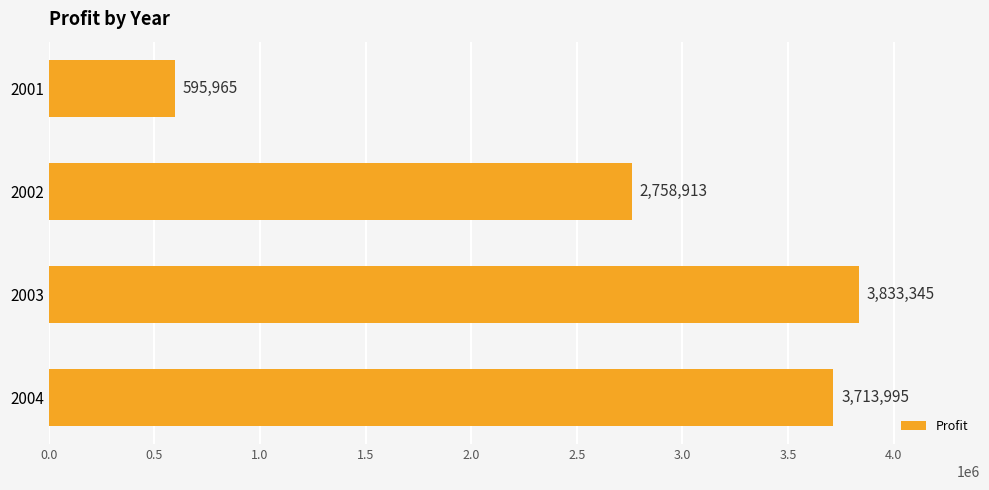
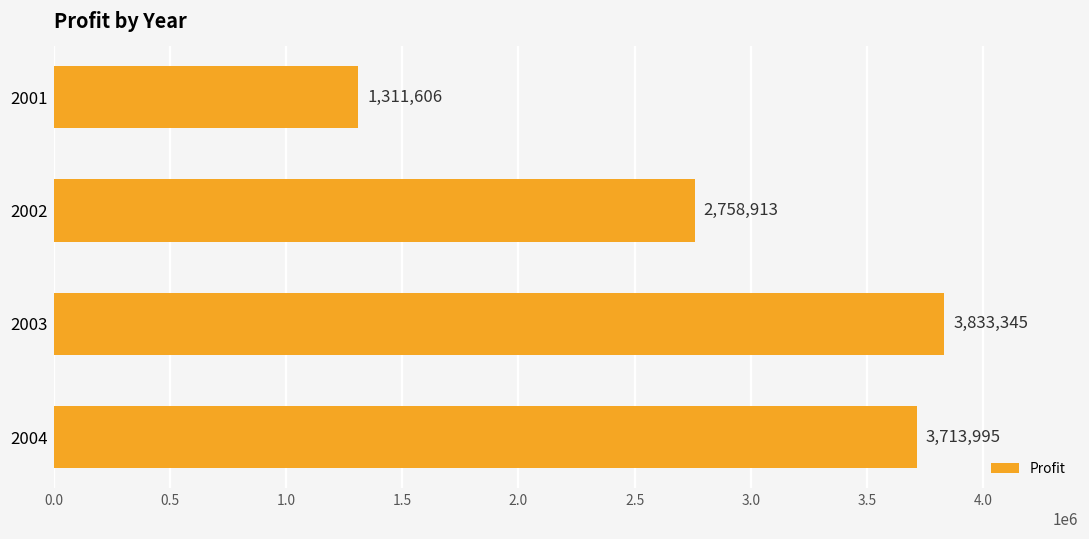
  {
-   "2001": "595,965",
+   "2001": "1,311,606",
    "2002": "2,758,913",
    "2003": "3,833,345",
    "2004": "3,713,995"
  }
